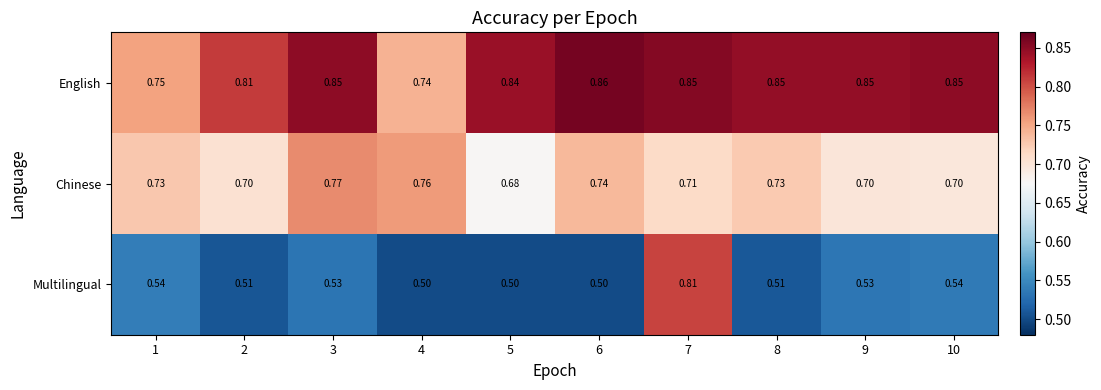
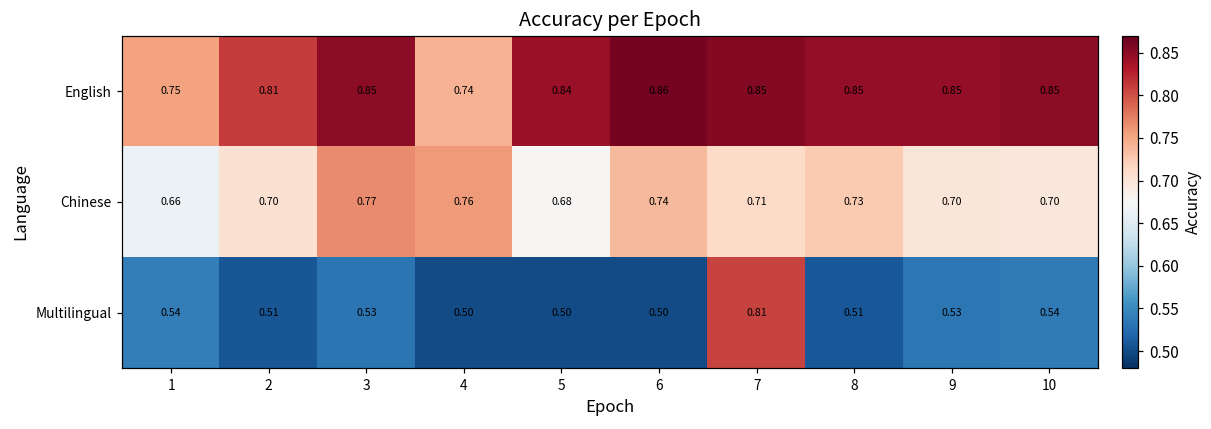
  {
    "English": {
      "1": 0.75,
      "2": 0.81,
      "3": 0.85,
      "4": 0.74,
      "5": 0.84,
      "6": 0.86,
      "7": 0.85,
      "8": 0.85,
      "9": 0.85,
      "10": 0.85
    },
    "Chinese": {
-     "1": 0.73,
+     "1": 0.66,
      "2": 0.70,
      "3": 0.77,
      "4": 0.76,
      "5": 0.68,
      "6": 0.74,
      "7": 0.71,
      "8": 0.73,
      "9": 0.70,
      "10": 0.70
    },
    "Multilingual": {
      "1": 0.54,
      "2": 0.51,
      "3": 0.53,
      "4": 0.50,
      "5": 0.50,
      "6": 0.50,
      "7": 0.81,
      "8": 0.51,
      "9": 0.53,
      "10": 0.54
    }
  }
